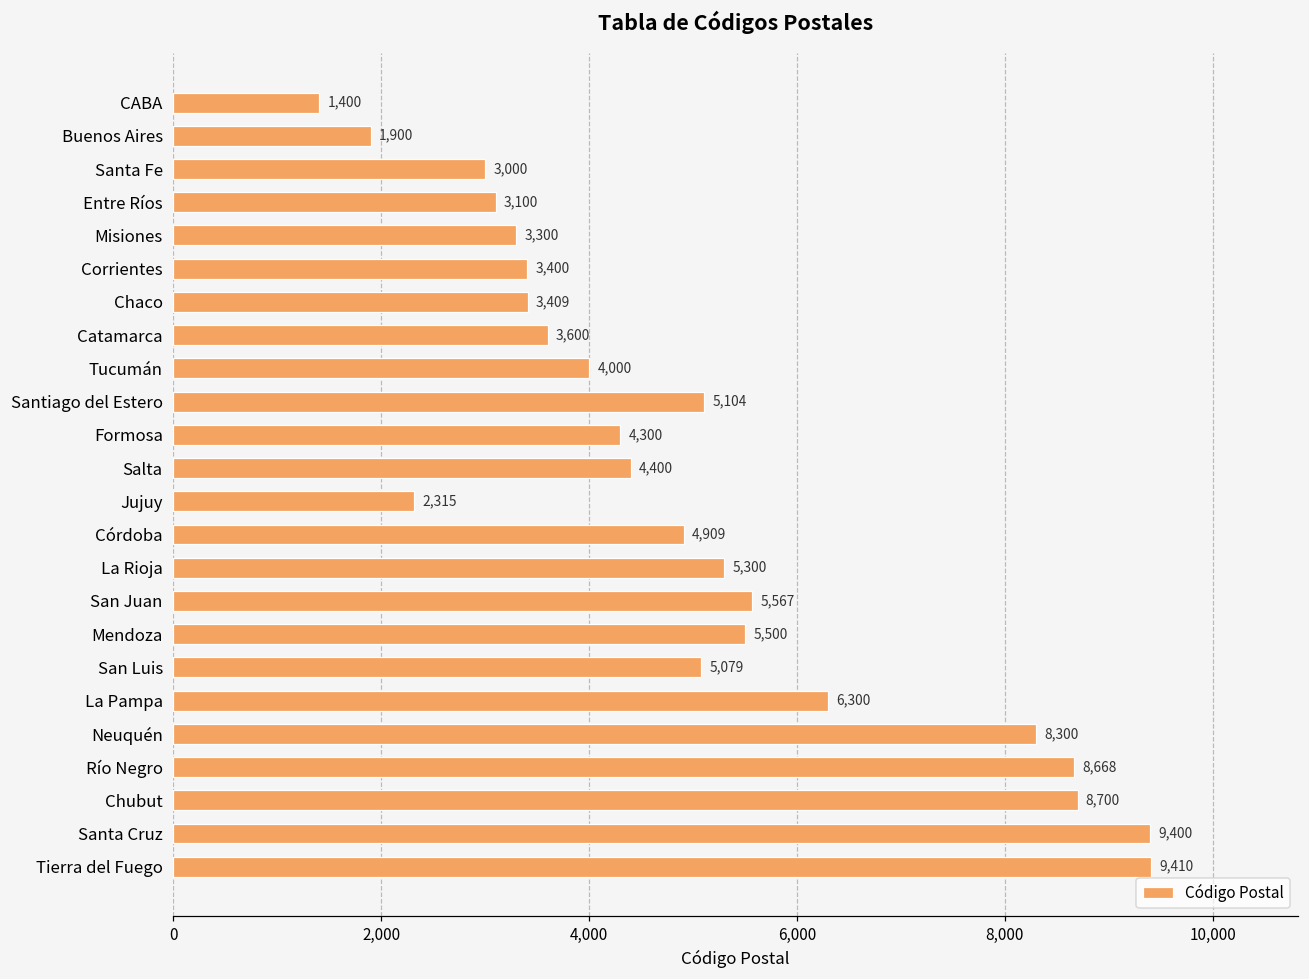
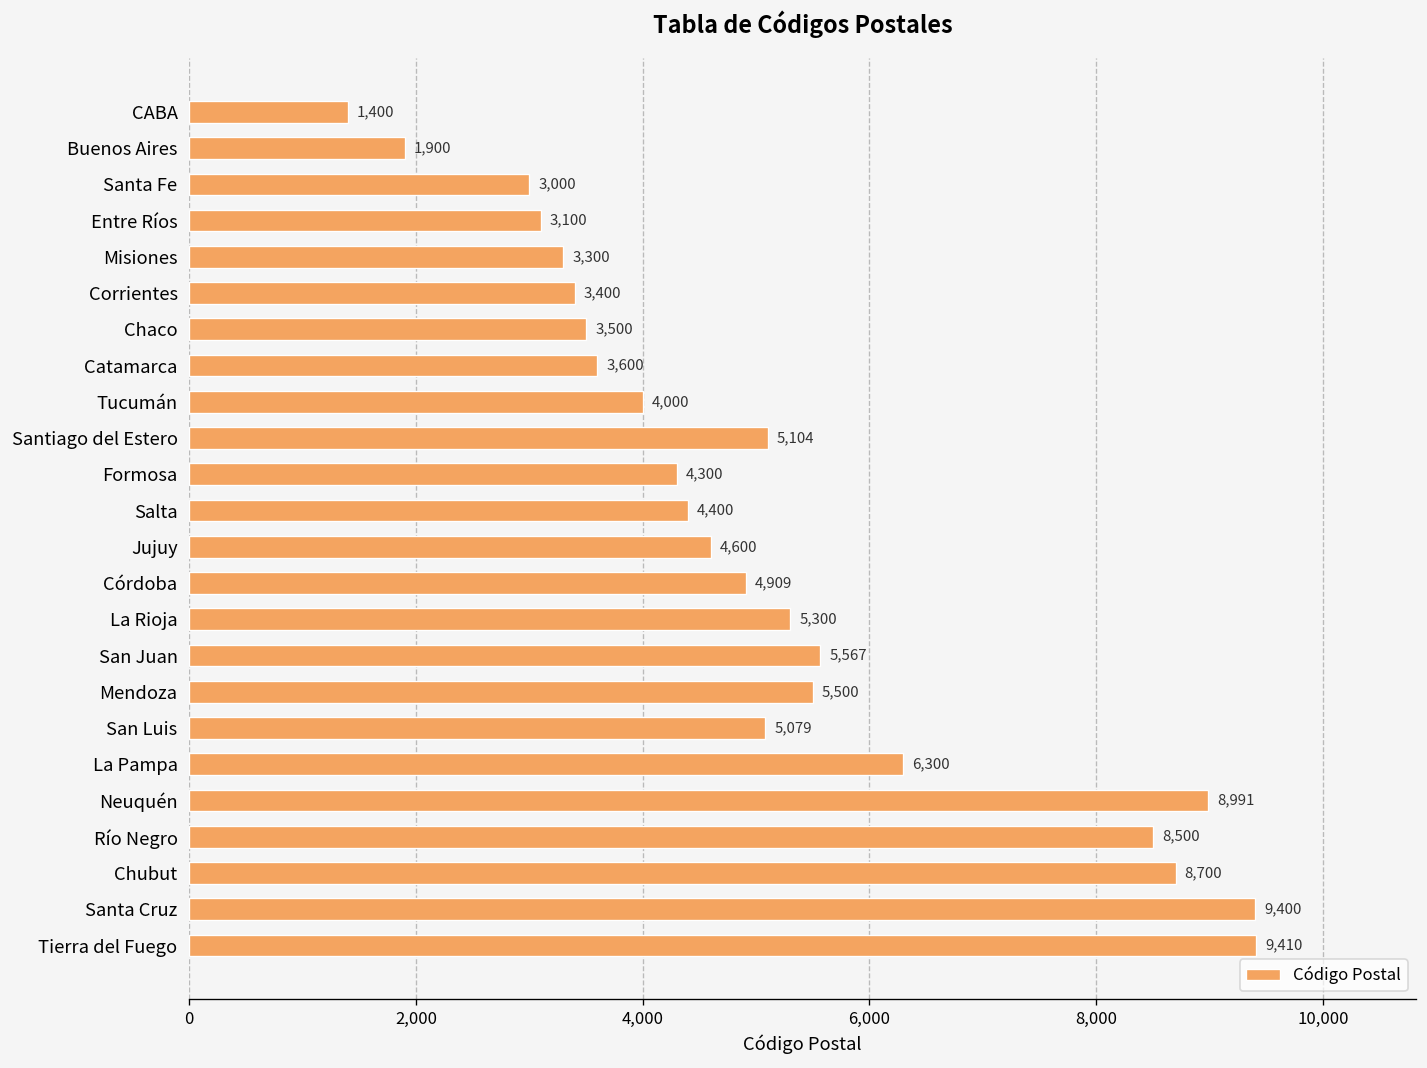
  {
    "CABA": "1,400",
    "Buenos Aires": "1,900",
    "Santa Fe": "3,000",
    "Entre Ríos": "3,100",
    "Misiones": "3,300",
    "Corrientes": "3,400",
-   "Chaco": "3,409",
+   "Chaco": "3,500",
    "Catamarca": "3,600",
    "Tucumán": "4,000",
    "Santiago del Estero": "5,104",
    "Formosa": "4,300",
    "Salta": "4,400",
-   "Jujuy": "2,315",
+   "Jujuy": "4,600",
    "Córdoba": "4,909",
    "La Rioja": "5,300",
    "San Juan": "5,567",
    "Mendoza": "5,500",
    "San Luis": "5,079",
    "La Pampa": "6,300",
-   "Neuquén": "8,300",
-   "Río Negro": "8,668",
+   "Neuquén": "8,991",
+   "Río Negro": "8,500",
    "Chubut": "8,700",
    "Santa Cruz": "9,400",
    "Tierra del Fuego": "9,410"
  }
